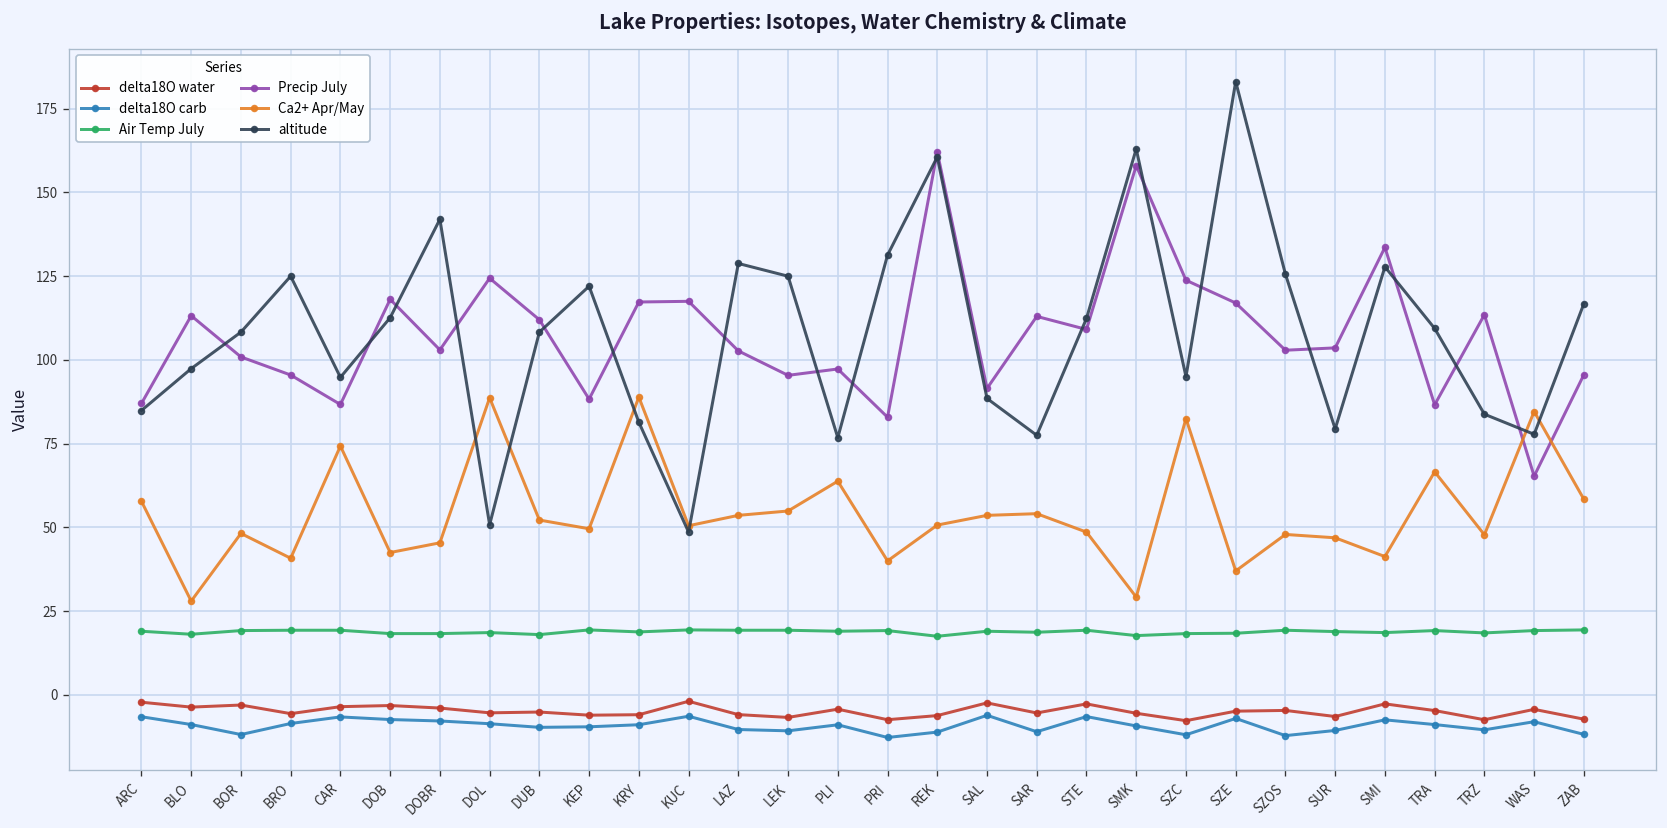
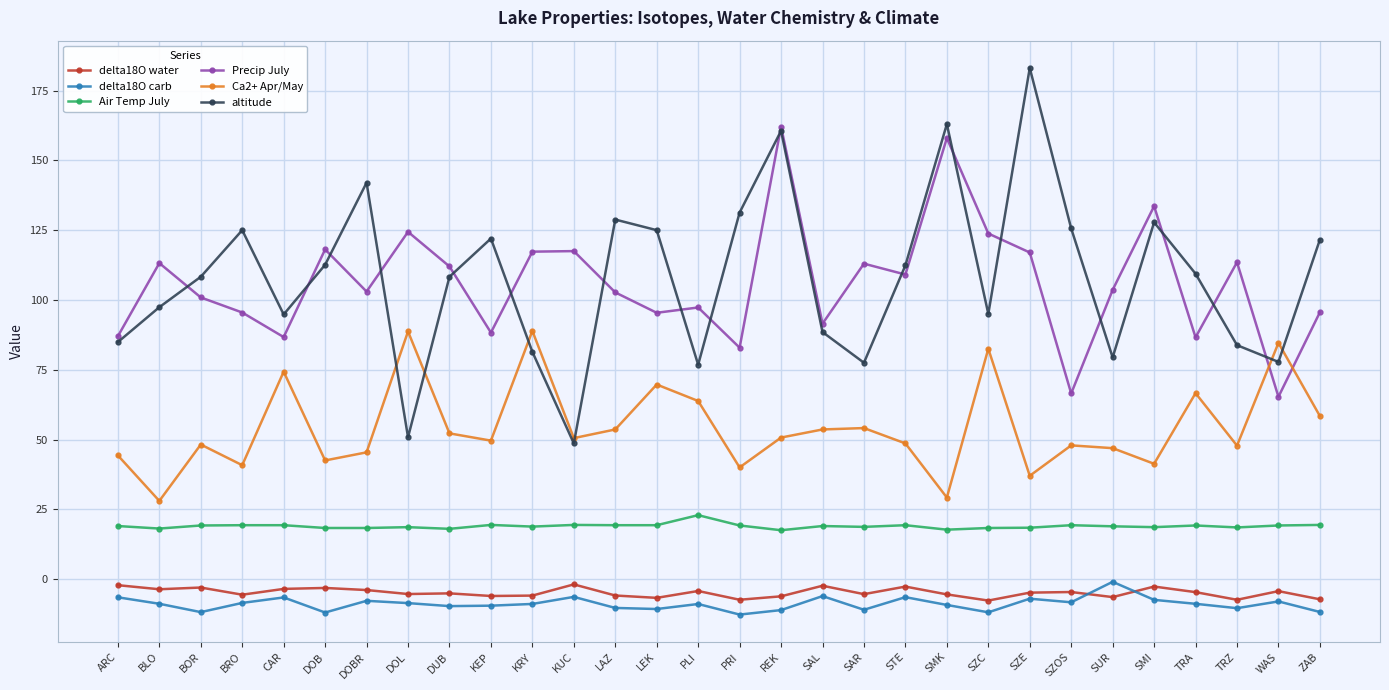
  {
    "delta18O water": {
      "ARC": -2,
      "BLO": -4,
      "BOR": -3,
      "BRO": -6,
      "CAR": -4,
      "DOB": -3,
      "DOBR": -4,
      "DOL": -5,
      "DUB": -5,
      "KEP": -6,
      "KRY": -6,
      "KUC": -2,
      "LAZ": -6,
      "LEK": -7,
      "PLI": -4,
      "PRI": -7,
      "REK": -6,
      "SAL": -2,
      "SAR": -5,
      "STE": -3,
      "SMK": -5,
      "SZC": -8,
      "SZE": -5,
      "SZOS": -5,
      "SUR": -6,
      "SMI": -3,
      "TRA": -5,
      "TRZ": -7,
      "WAS": -4,
      "ZAB": -7
    },
    "delta18O carb": {
      "ARC": -7,
      "BLO": -9,
      "BOR": -12,
      "BRO": -9,
      "CAR": -7,
-     "DOB": -7,
+     "DOB": -12,
      "DOBR": -8,
      "DOL": -9,
      "DUB": -10,
      "KEP": -10,
      "KRY": -9,
      "KUC": -6,
      "LAZ": -10,
      "LEK": -11,
      "PLI": -9,
      "PRI": -13,
      "REK": -11,
      "SAL": -6,
      "SAR": -11,
      "STE": -6,
      "SMK": -9,
      "SZC": -12,
      "SZE": -7,
-     "SZOS": -12,
-     "SUR": -11,
+     "SZOS": -8,
+     "SUR": -1,
      "SMI": -7,
      "TRA": -9,
      "TRZ": -10,
      "WAS": -8,
      "ZAB": -12
    },
    "Air Temp July": {
      "ARC": 19,
      "BLO": 18,
      "BOR": 19,
      "BRO": 19,
      "CAR": 19,
      "DOB": 18,
      "DOBR": 18,
      "DOL": 19,
      "DUB": 18,
      "KEP": 19,
      "KRY": 19,
      "KUC": 19,
      "LAZ": 19,
      "LEK": 19,
-     "PLI": 19,
+     "PLI": 23,
      "PRI": 19,
      "REK": 18,
      "SAL": 19,
      "SAR": 19,
      "STE": 19,
      "SMK": 18,
      "SZC": 18,
      "SZE": 18,
      "SZOS": 19,
      "SUR": 19,
      "SMI": 19,
      "TRA": 19,
      "TRZ": 19,
      "WAS": 19,
      "ZAB": 19
    },
    "Precip July": {
      "ARC": 87,
      "BLO": 113,
      "BOR": 101,
      "BRO": 96,
      "CAR": 87,
      "DOB": 118,
      "DOBR": 103,
      "DOL": 124,
      "DUB": 112,
      "KEP": 88,
      "KRY": 117,
      "KUC": 118,
      "LAZ": 103,
      "LEK": 95,
      "PLI": 97,
      "PRI": 83,
      "REK": 162,
      "SAL": 92,
      "SAR": 113,
      "STE": 109,
      "SMK": 158,
      "SZC": 124,
      "SZE": 117,
-     "SZOS": 103,
+     "SZOS": 67,
      "SUR": 104,
      "SMI": 134,
      "TRA": 87,
      "TRZ": 114,
      "WAS": 65,
      "ZAB": 96
    },
    "Ca2+ Apr/May": {
-     "ARC": 58,
+     "ARC": 44,
      "BLO": 28,
      "BOR": 48,
      "BRO": 41,
      "CAR": 74,
      "DOB": 43,
      "DOBR": 45,
      "DOL": 89,
      "DUB": 52,
      "KEP": 50,
      "KRY": 89,
      "KUC": 51,
      "LAZ": 54,
-     "LEK": 55,
+     "LEK": 70,
      "PLI": 64,
      "PRI": 40,
      "REK": 51,
      "SAL": 54,
      "SAR": 54,
      "STE": 49,
      "SMK": 29,
      "SZC": 83,
      "SZE": 37,
      "SZOS": 48,
      "SUR": 47,
      "SMI": 41,
      "TRA": 67,
      "TRZ": 48,
      "WAS": 85,
      "ZAB": 58
    },
    "altitude": {
      "ARC": 85,
      "BLO": 97,
      "BOR": 108,
      "BRO": 125,
      "CAR": 95,
      "DOB": 113,
      "DOBR": 142,
      "DOL": 51,
      "DUB": 108,
      "KEP": 122,
      "KRY": 81,
      "KUC": 49,
      "LAZ": 129,
      "LEK": 125,
      "PLI": 77,
      "PRI": 131,
      "REK": 161,
      "SAL": 89,
      "SAR": 78,
      "STE": 112,
      "SMK": 163,
      "SZC": 95,
      "SZE": 183,
      "SZOS": 126,
      "SUR": 79,
      "SMI": 128,
      "TRA": 109,
      "TRZ": 84,
      "WAS": 78,
-     "ZAB": 117
+     "ZAB": 122
    }
  }
